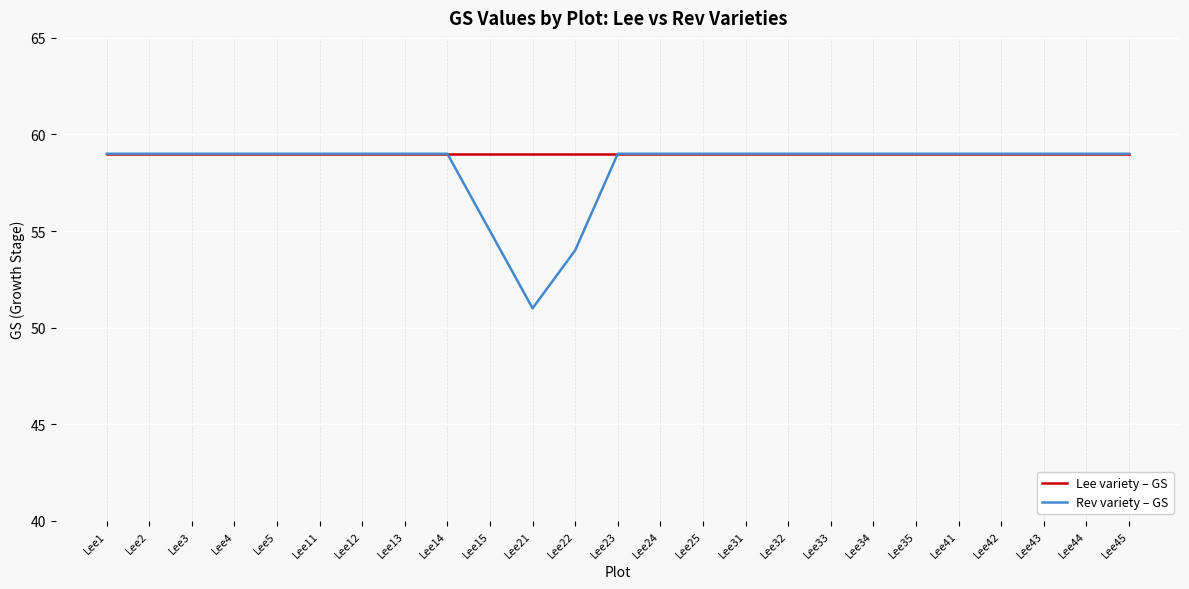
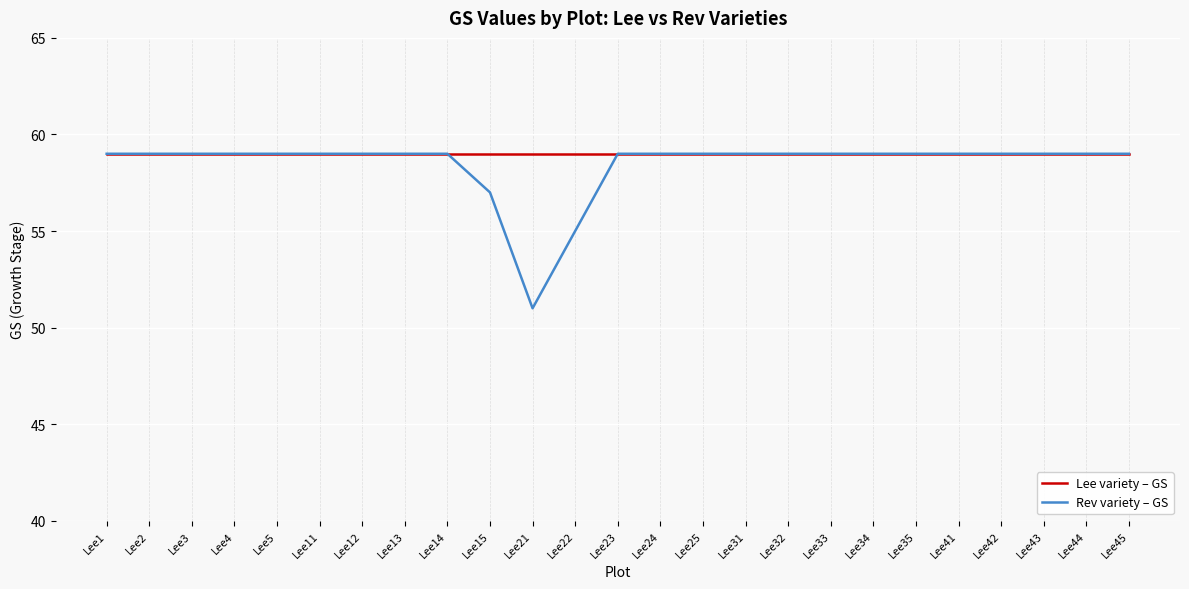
  {
    "Lee variety – GS": {
      "Lee15": 59,
      "Lee21": 59,
      "Lee22": 59
    },
    "Rev variety – GS": {
-     "Lee15": 55,
+     "Lee15": 57,
      "Lee21": 51,
-     "Lee22": 54
+     "Lee22": 55
    }
  }
